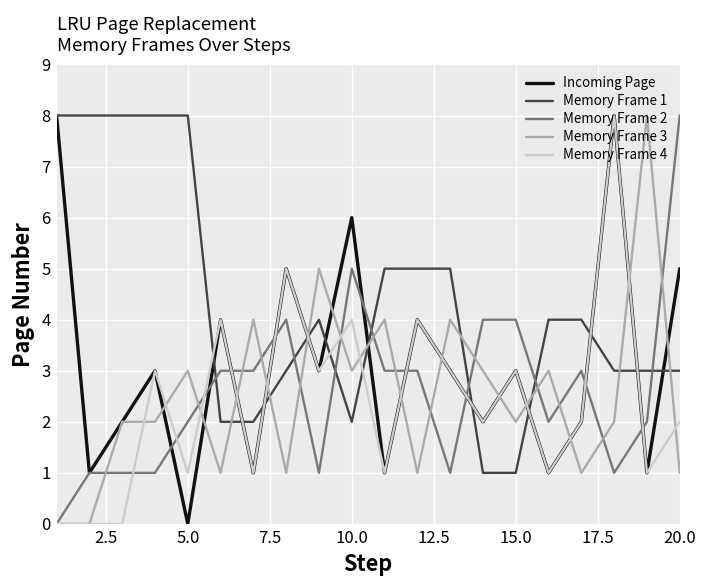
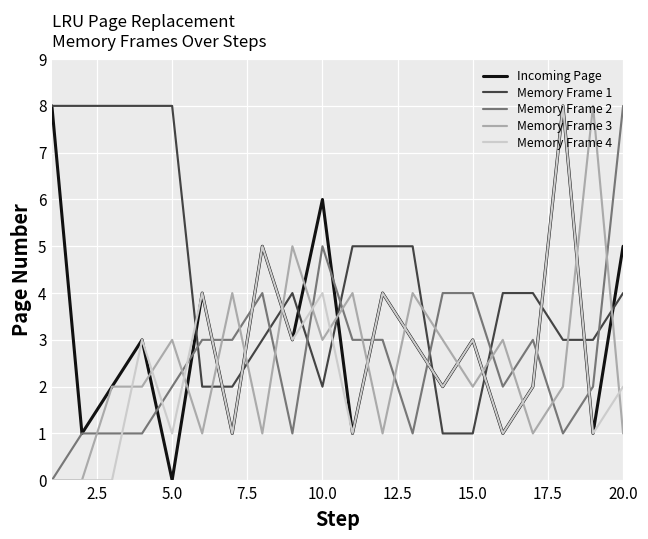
  {
    "Incoming Page": {
      "5.0": 0,
      "10.0": 6,
      "20.0": 5
    },
    "Memory Frame 1": {
      "5.0": 8,
      "10.0": 2,
      "15.0": 1,
-     "20.0": 3
+     "20.0": 4
    },
    "Memory Frame 2": {
      "5.0": 2,
      "10.0": 5,
      "15.0": 4,
      "20.0": 8
    }
  }
